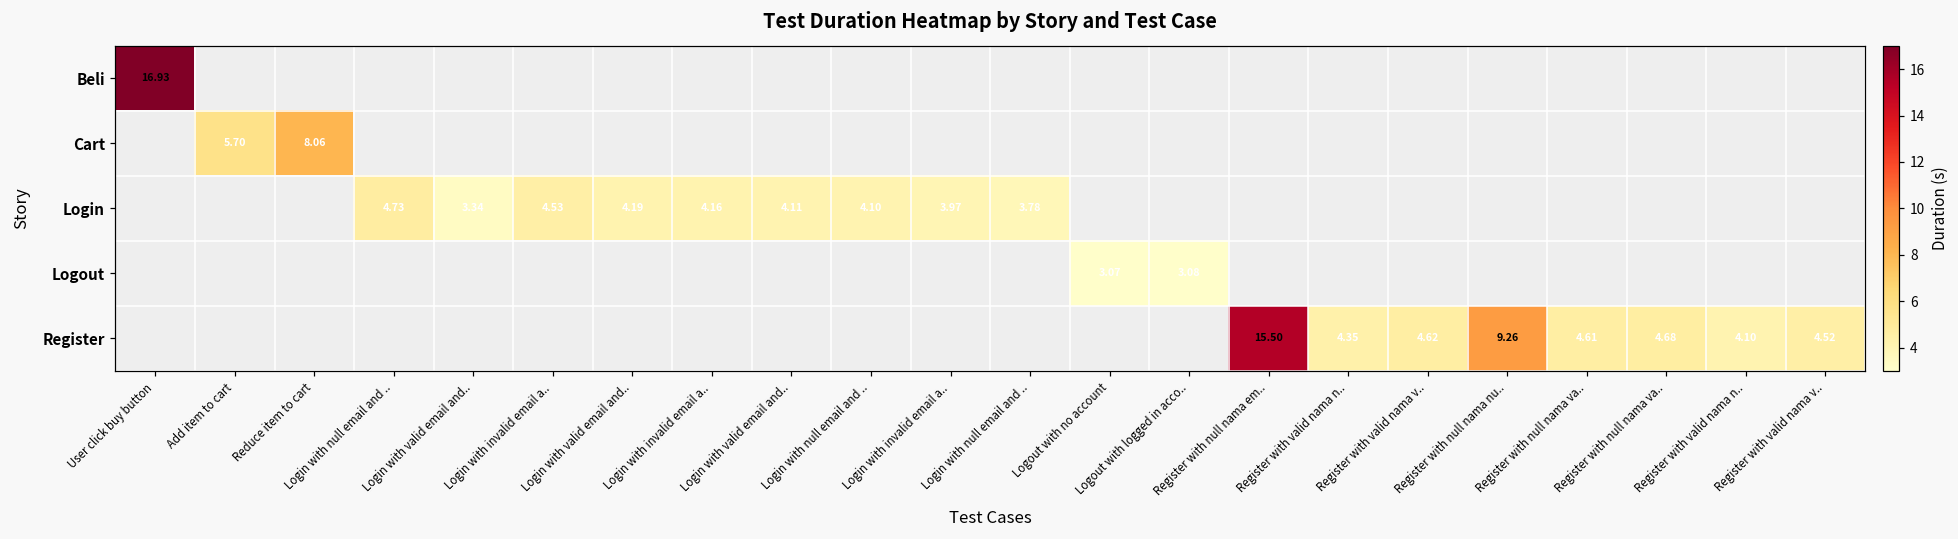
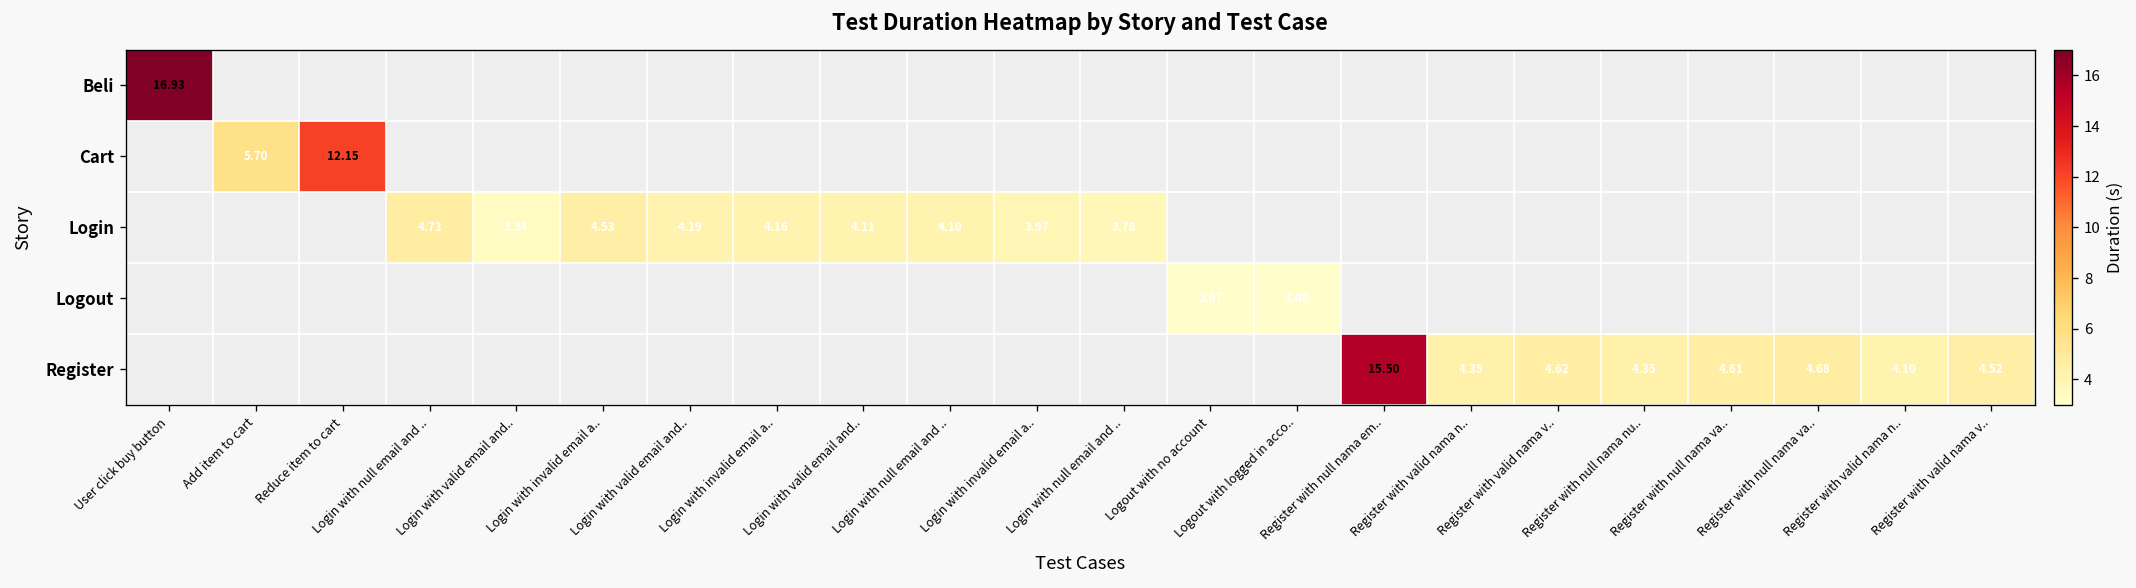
  {
    "Beli": {
      "User click buy button": 16.93
    },
    "Cart": {
      "Add item to cart": 5.70,
-     "Reduce item to cart": 8.06
+     "Reduce item to cart": 12.15
    },
    "Logout": {
      "Logout with no account": 3.07,
      "Logout with logged in acco..": 3.08
    },
    "Register": {
      "Register with null nama em..": 15.50,
-     "Register with null nama nu..": 9.26
+     "Register with null nama nu..": 4.35
    }
  }
